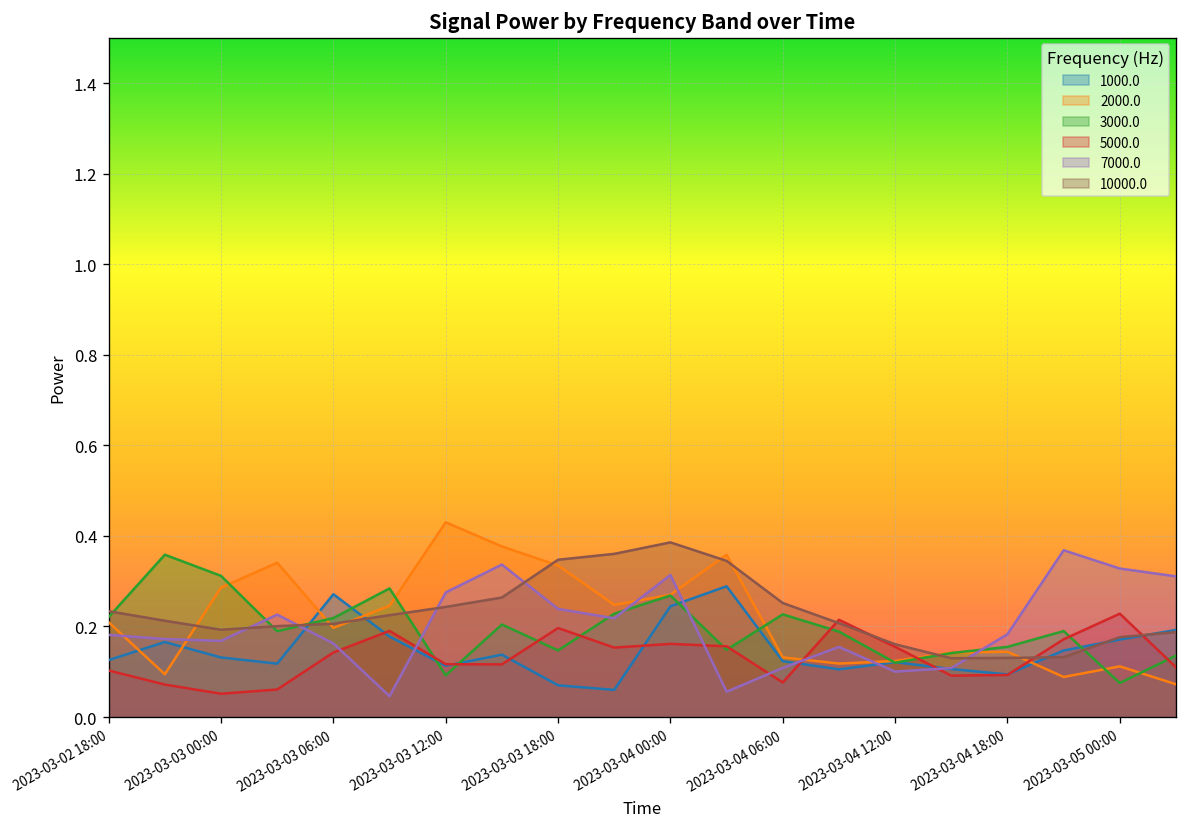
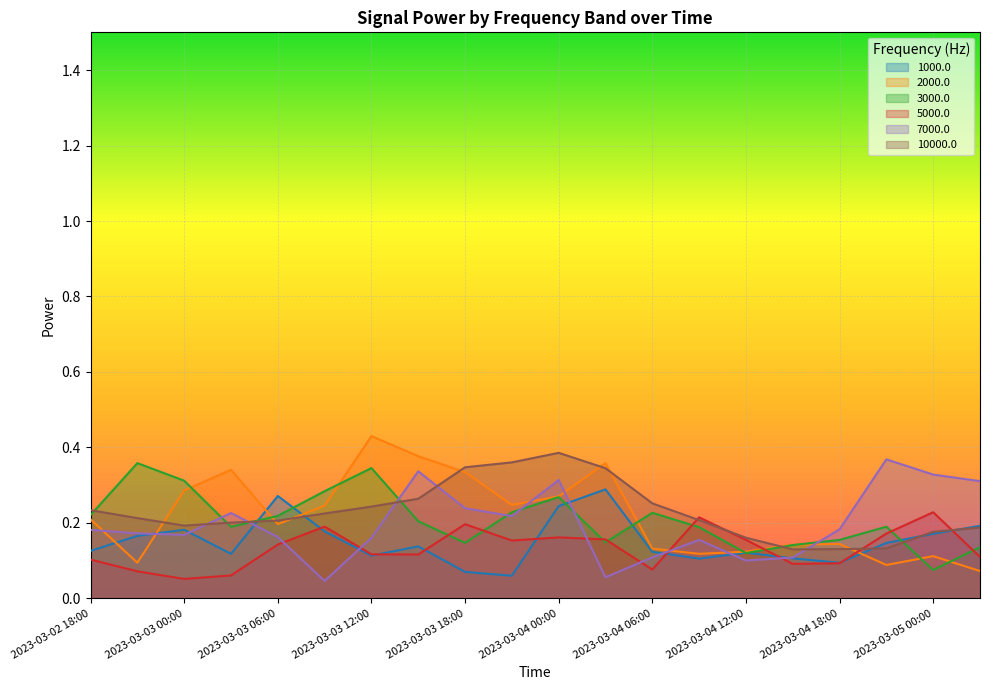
  {
    "1000.0": {
      "2023-03-02 18:00": 0.13,
-     "2023-03-03 00:00": 0.13,
+     "2023-03-03 00:00": 0.18,
      "2023-03-03 06:00": 0.27,
      "2023-03-03 18:00": 0.07,
      "2023-03-04 00:00": 0.24,
      "2023-03-04 06:00": 0.12
    },
    "3000.0": {
      "2023-03-02 18:00": 0.22,
      "2023-03-03 00:00": 0.31,
      "2023-03-03 06:00": 0.22,
-     "2023-03-03 12:00": 0.09,
+     "2023-03-03 12:00": 0.35,
      "2023-03-03 18:00": 0.15,
      "2023-03-04 06:00": 0.23,
      "2023-03-04 18:00": 0.16,
      "2023-03-05 00:00": 0.08
    },
    "7000.0": {
      "2023-03-02 18:00": 0.18,
      "2023-03-03 00:00": 0.17,
      "2023-03-03 06:00": 0.16,
-     "2023-03-03 12:00": 0.28,
+     "2023-03-03 12:00": 0.16,
      "2023-03-03 18:00": 0.24,
      "2023-03-04 00:00": 0.31,
      "2023-03-04 06:00": 0.11,
      "2023-03-04 12:00": 0.10,
      "2023-03-04 18:00": 0.18,
      "2023-03-05 00:00": 0.33
    }
  }
